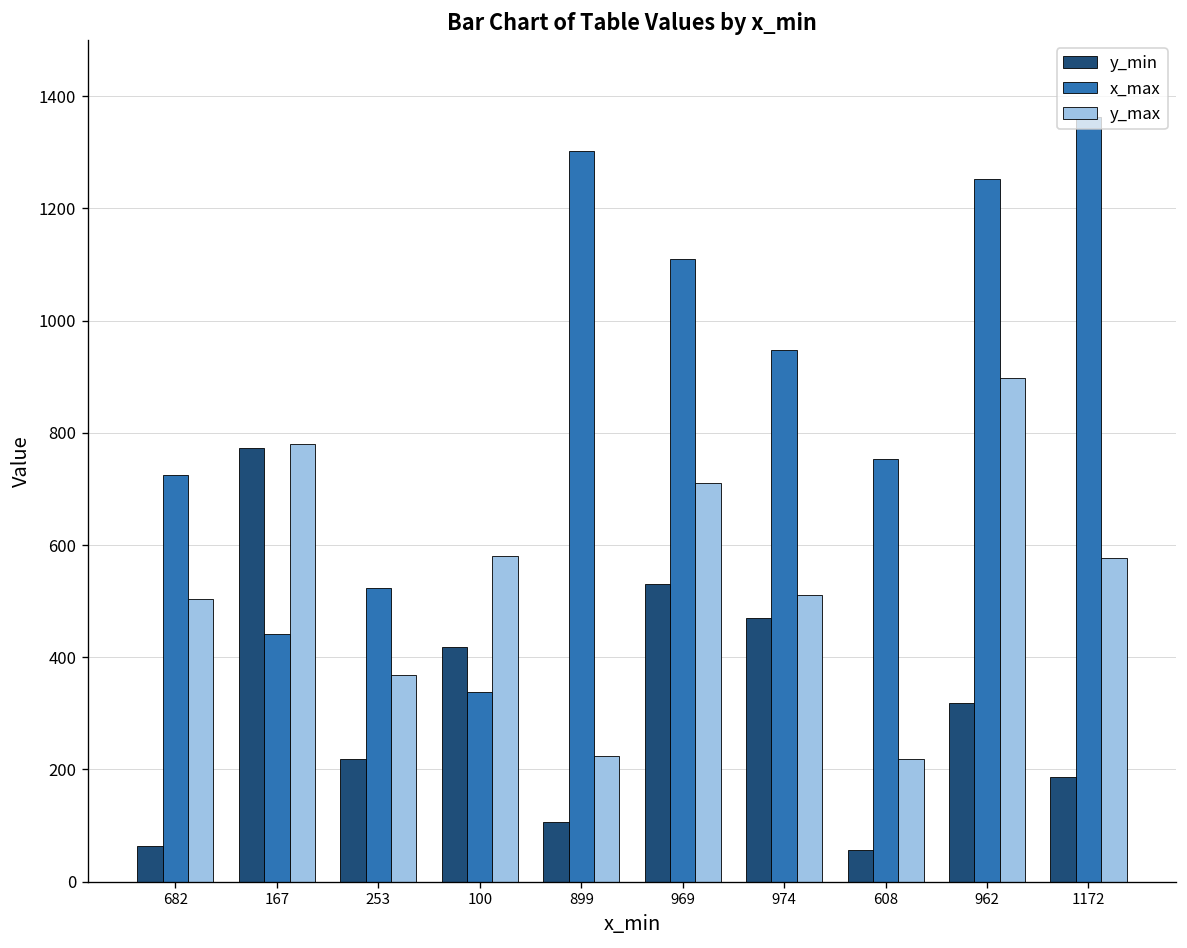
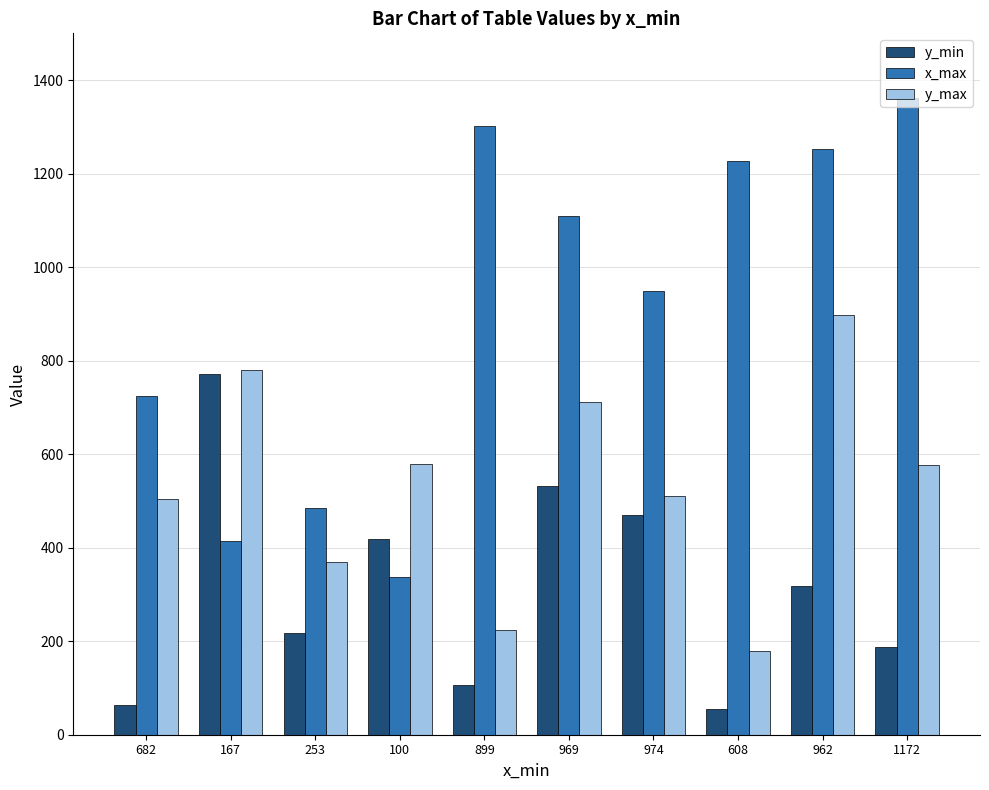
  {
    "y_min": {
      "682": 60,
      "167": 770,
      "253": 220,
      "100": 420,
      "899": 110,
      "969": 530,
      "974": 470,
      "608": 60,
      "962": 320,
      "1172": 190
    },
    "x_max": {
      "682": 730,
-     "167": 440,
-     "253": 520,
+     "167": 420,
+     "253": 490,
      "100": 340,
      "899": 1300,
      "969": 1110,
      "974": 950,
-     "608": 750,
+     "608": 1230,
      "962": 1250
    },
    "y_max": {
      "682": 500,
      "167": 780,
      "253": 370,
      "100": 580,
      "899": 220,
      "969": 710,
      "974": 510,
-     "608": 220,
+     "608": 180,
      "962": 900,
      "1172": 580
    }
  }
